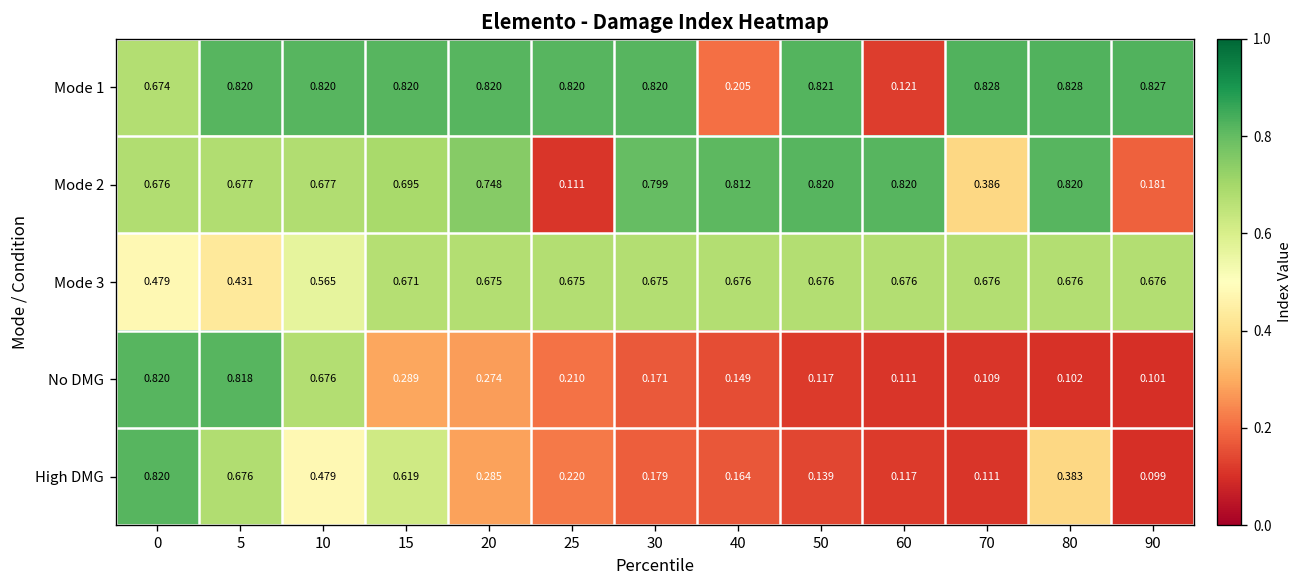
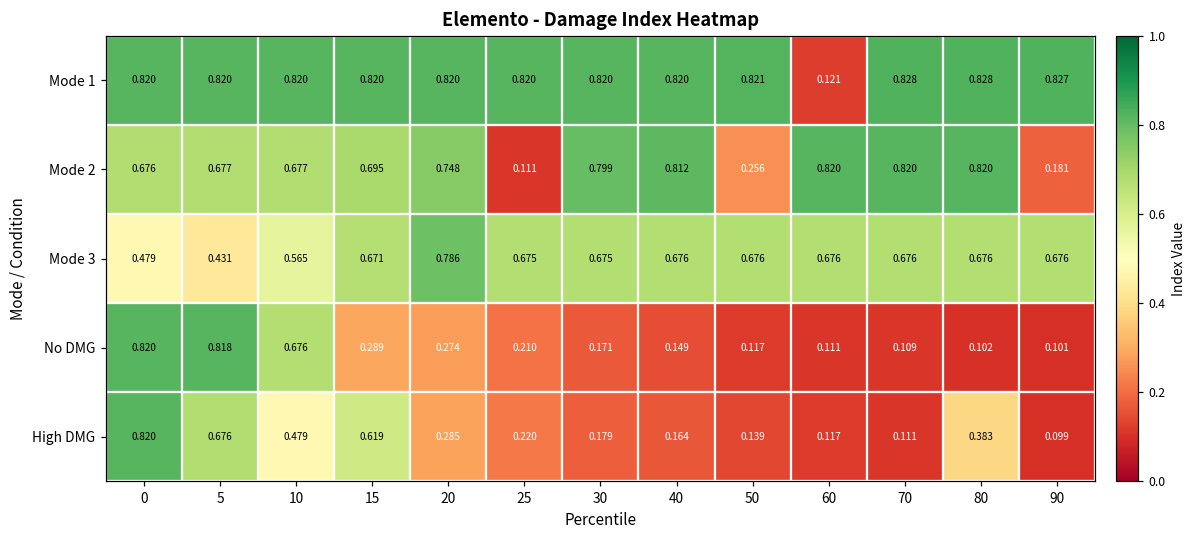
  {
    "Mode 1": {
-     "0": 0.674,
+     "0": 0.820,
      "5": 0.820,
      "10": 0.820,
      "15": 0.820,
      "20": 0.820,
      "25": 0.820,
      "30": 0.820,
-     "40": 0.205,
+     "40": 0.820,
      "50": 0.821,
      "60": 0.121,
      "70": 0.828,
      "80": 0.828,
      "90": 0.827
    },
    "Mode 2": {
      "0": 0.676,
      "5": 0.677,
      "10": 0.677,
      "15": 0.695,
      "20": 0.748,
      "25": 0.111,
      "30": 0.799,
      "40": 0.812,
-     "50": 0.820,
+     "50": 0.256,
      "60": 0.820,
-     "70": 0.386,
+     "70": 0.820,
      "80": 0.820,
      "90": 0.181
    },
    "Mode 3": {
      "0": 0.479,
      "5": 0.431,
      "10": 0.565,
      "15": 0.671,
-     "20": 0.675,
+     "20": 0.786,
      "25": 0.675,
      "30": 0.675,
      "40": 0.676,
      "50": 0.676,
      "60": 0.676,
      "70": 0.676,
      "80": 0.676,
      "90": 0.676
    },
    "No DMG": {
      "0": 0.820,
      "5": 0.818,
      "10": 0.676,
      "15": 0.289,
      "20": 0.274,
      "25": 0.210,
      "30": 0.171,
      "40": 0.149,
      "50": 0.117,
      "60": 0.111,
      "70": 0.109,
      "80": 0.102,
      "90": 0.101
    },
    "High DMG": {
      "0": 0.820,
      "5": 0.676,
      "10": 0.479,
      "15": 0.619,
      "20": 0.285,
      "25": 0.220,
      "30": 0.179,
      "40": 0.164,
      "50": 0.139,
      "60": 0.117,
      "70": 0.111,
      "80": 0.383,
      "90": 0.099
    }
  }
